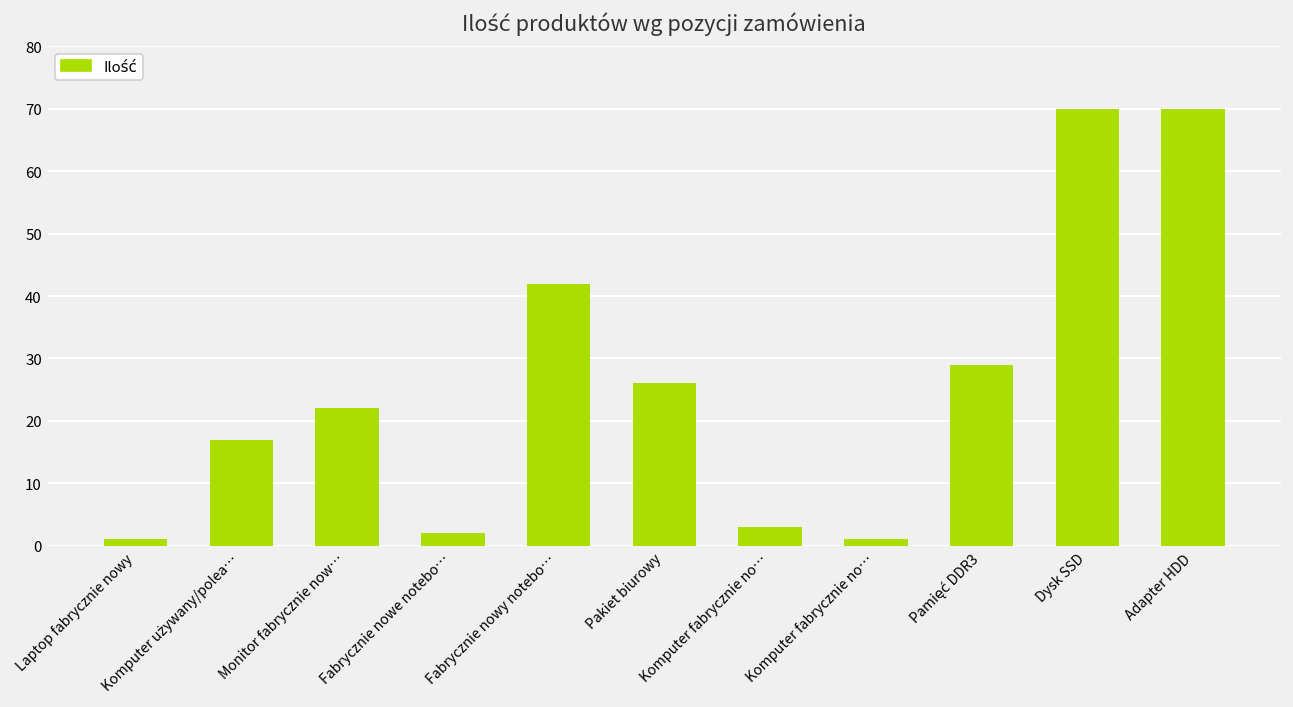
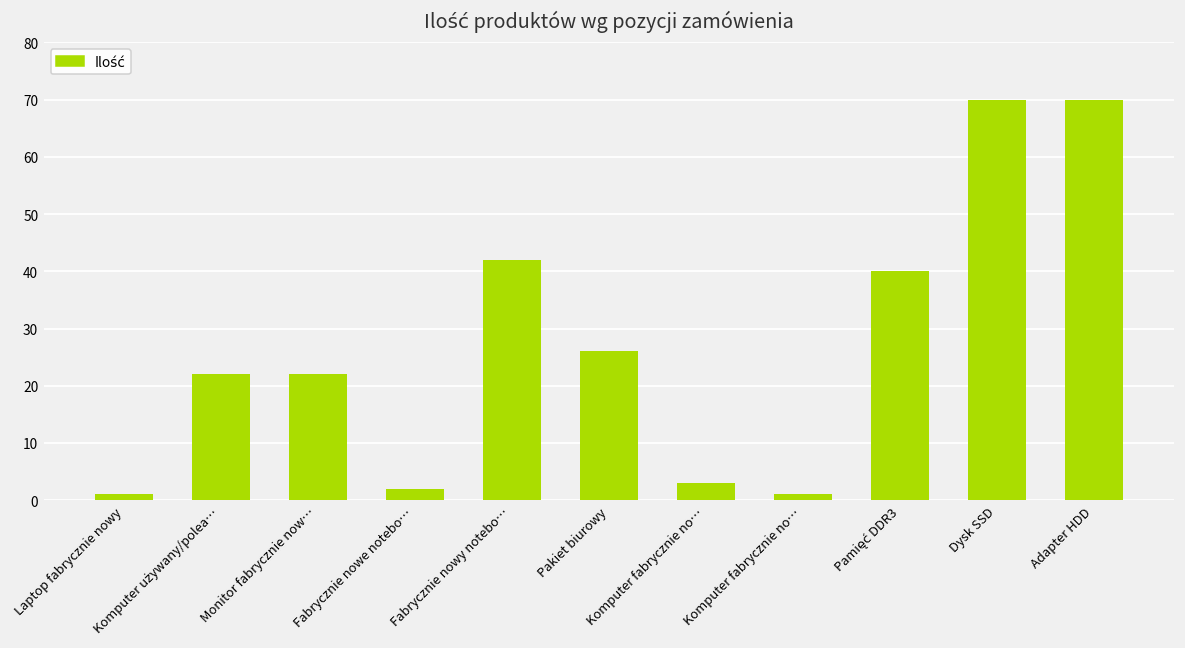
  {
    "Laptop fabrycznie nowy": 1,
-   "Komputer używany/polea…": 17,
+   "Komputer używany/polea…": 22,
    "Monitor fabrycznie now…": 22,
    "Fabrycznie nowe notebo…": 2,
    "Fabrycznie nowy notebo…": 42,
    "Pakiet biurowy": 26,
-   "Pamięć DDR3": 29,
+   "Pamięć DDR3": 40,
    "Dysk SSD": 70,
    "Adapter HDD": 70
  }
